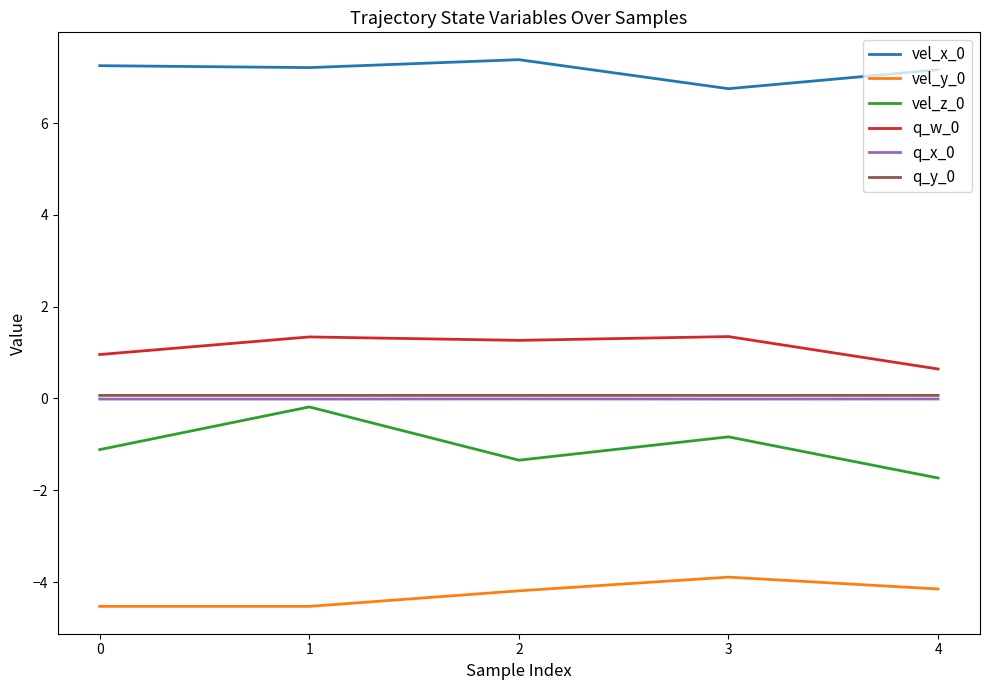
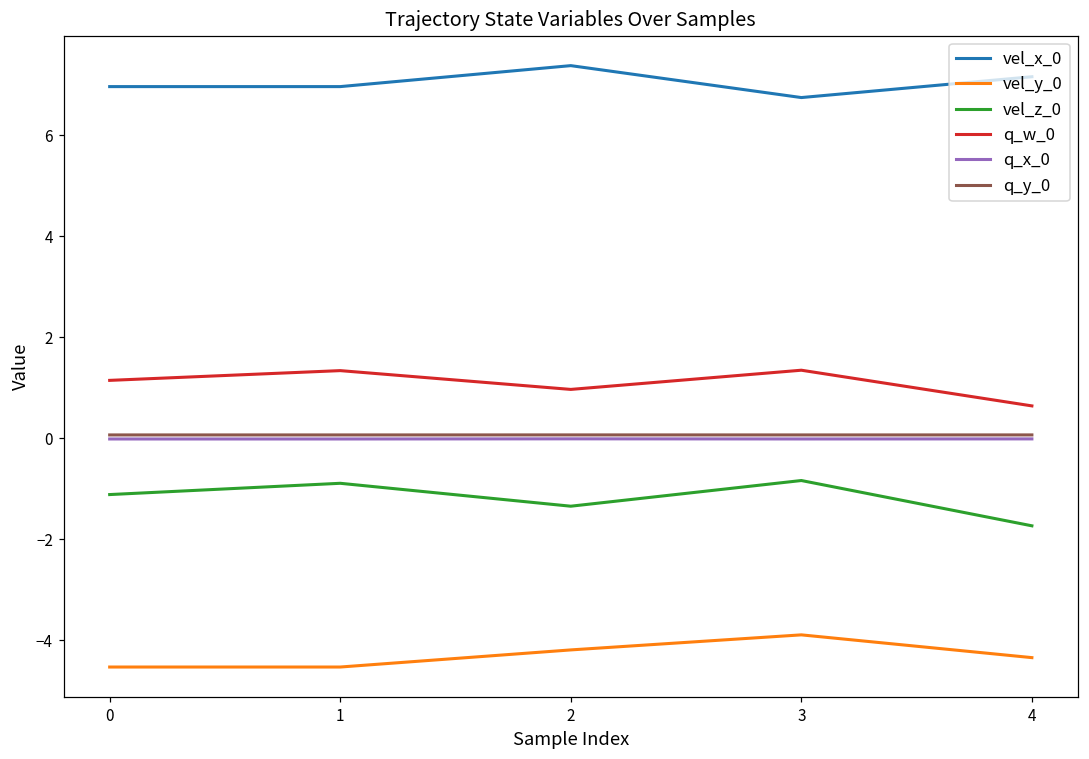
  {
    "vel_x_0": {
-     "0": 7.2,
-     "1": 7.2,
+     "0": 7.0,
+     "1": 7.0,
      "2": 7.4,
      "3": 6.7
    },
    "vel_y_0": {
      "0": -4.5,
      "1": -4.5,
      "2": -4.2,
      "3": -3.9,
-     "4": -4.1
+     "4": -4.3
    },
    "vel_z_0": {
      "0": -1.1,
-     "1": -0.2,
+     "1": -0.9,
      "2": -1.3,
      "3": -0.8,
      "4": -1.7
    },
    "q_w_0": {
-     "0": 1.0,
+     "0": 1.1,
      "1": 1.3,
-     "2": 1.3,
+     "2": 1.0,
      "3": 1.3,
      "4": 0.6
    },
    "q_x_0": {
      "0": 0.0,
      "1": 0.0,
      "2": 0.0,
      "3": 0.0,
      "4": 0.0
    },
    "q_y_0": {
      "0": 0.1,
      "1": 0.1,
      "2": 0.1,
      "3": 0.1,
      "4": 0.1
    }
  }
